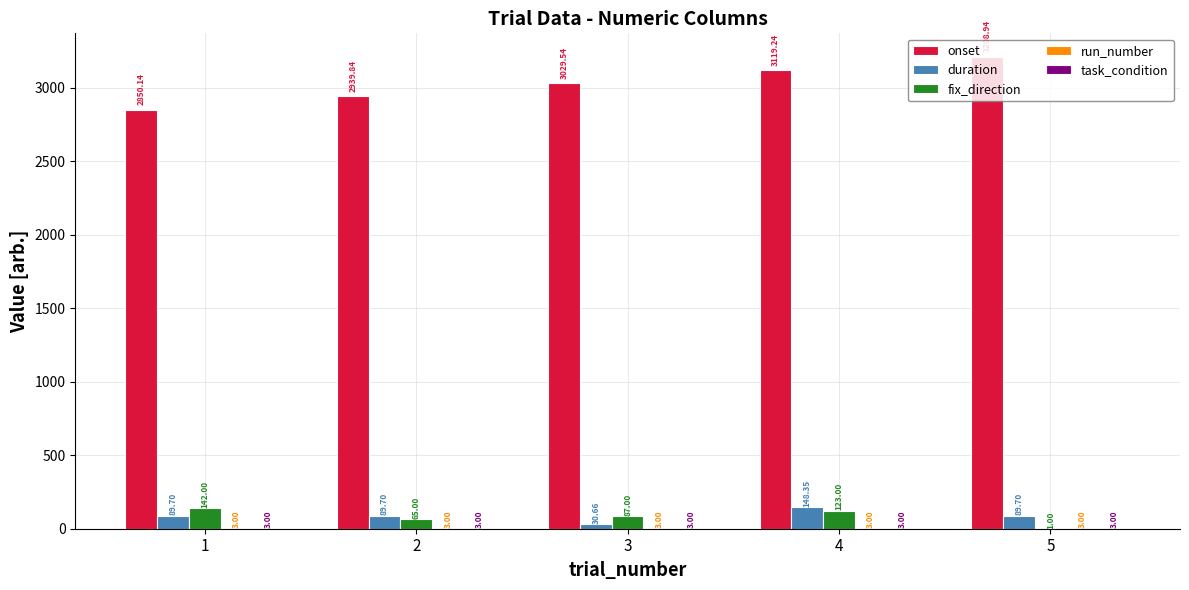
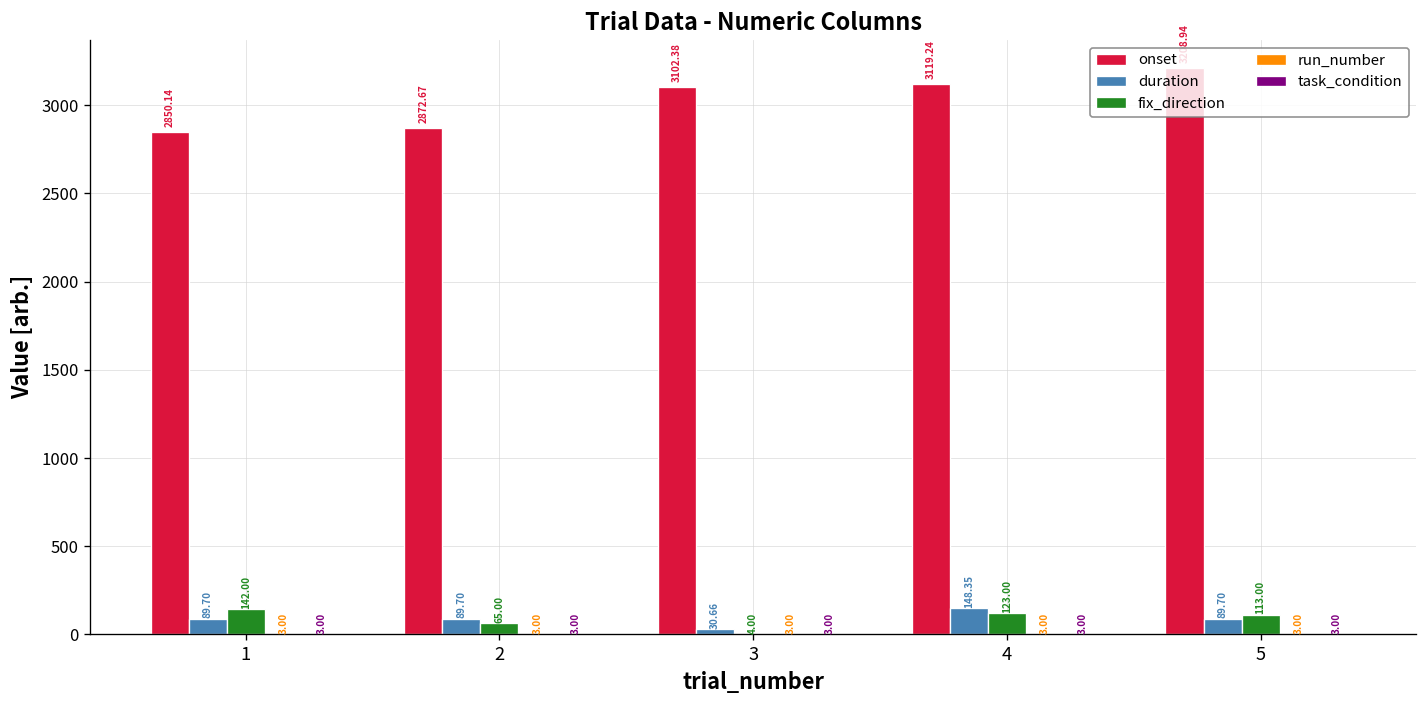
  {
    "onset": {
      "1": 2850.14,
-     "2": 2939.84,
-     "3": 3029.54,
+     "2": 2872.67,
+     "3": 3102.38,
      "4": 3119.24
    },
    "duration": {
      "1": 89.70,
      "2": 89.70,
      "3": 30.66,
      "4": 148.35,
      "5": 89.70
    },
    "fix_direction": {
      "1": 142.00,
      "2": 65.00,
-     "3": 87.00,
+     "3": 4.00,
      "4": 123.00,
-     "5": 1.00
+     "5": 113.00
    },
    "run_number": {
      "1": 3.00,
      "2": 3.00,
      "3": 3.00,
      "4": 3.00,
      "5": 3.00
    },
    "task_condition": {
      "1": 3.00,
      "2": 3.00,
      "3": 3.00,
      "4": 3.00,
      "5": 3.00
    }
  }
